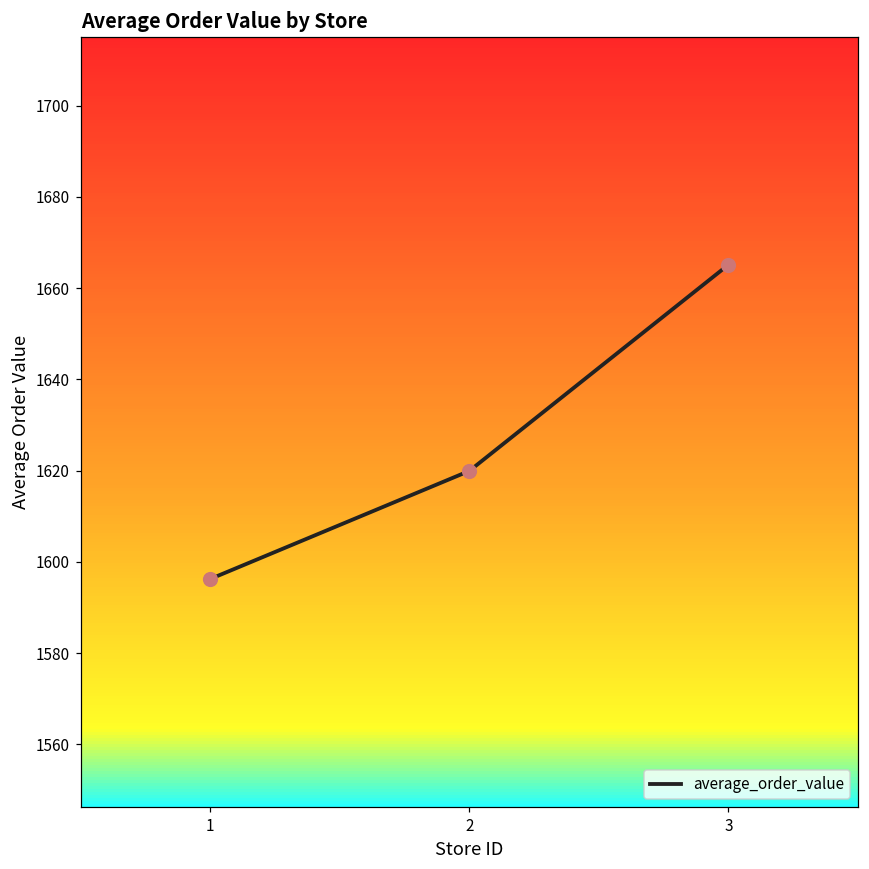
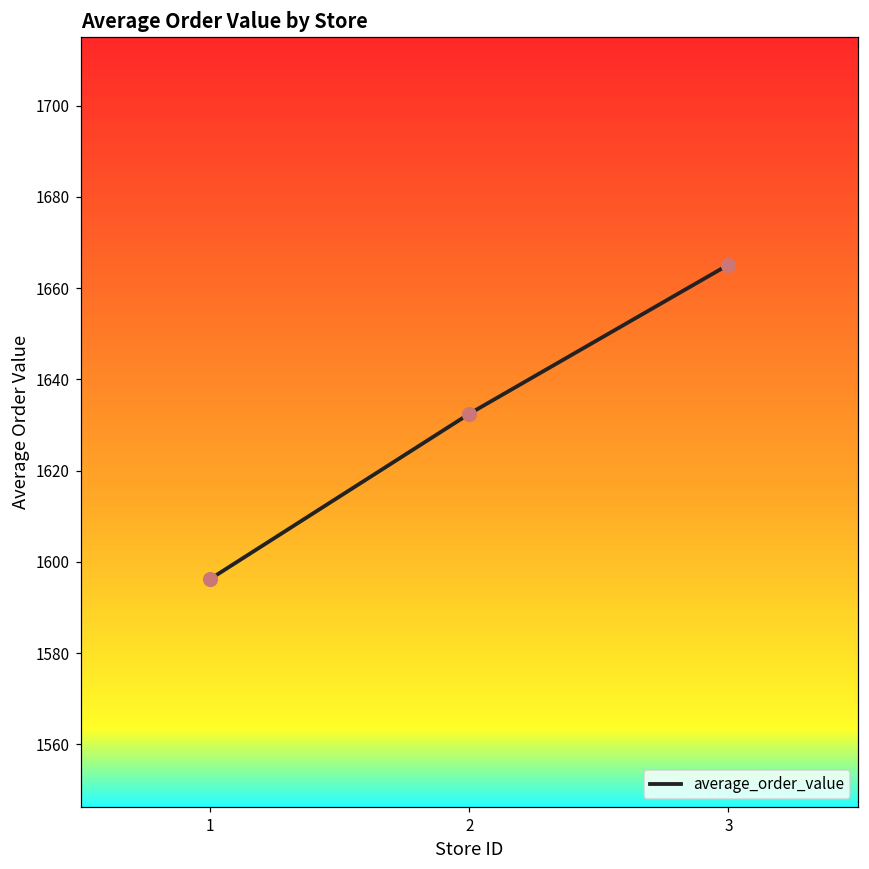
  {
    "1": 1596,
-   "2": 1620,
+   "2": 1632,
    "3": 1665
  }
